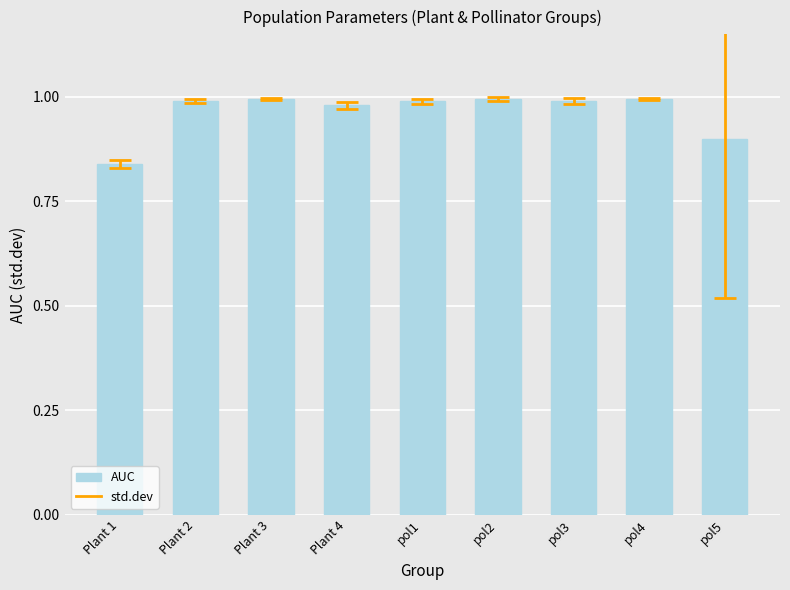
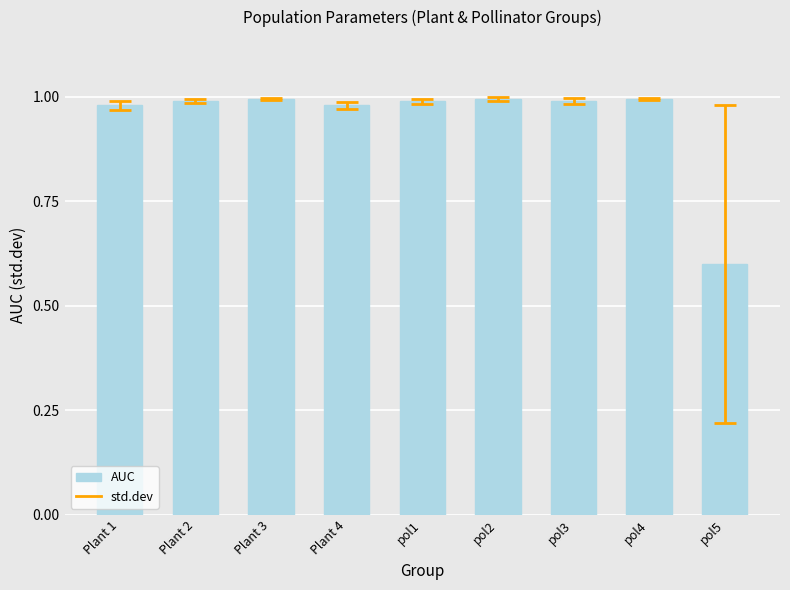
  {
    "AUC": {
-     "Plant 1": 0.84,
+     "Plant 1": 0.98,
      "Plant 2": 0.99,
      "Plant 3": 1.00,
      "Plant 4": 0.98,
      "pol1": 0.99,
      "pol2": 1.00,
      "pol3": 0.99,
      "pol4": 1.00,
-     "pol5": 0.9
+     "pol5": 0.6
    }
  }
